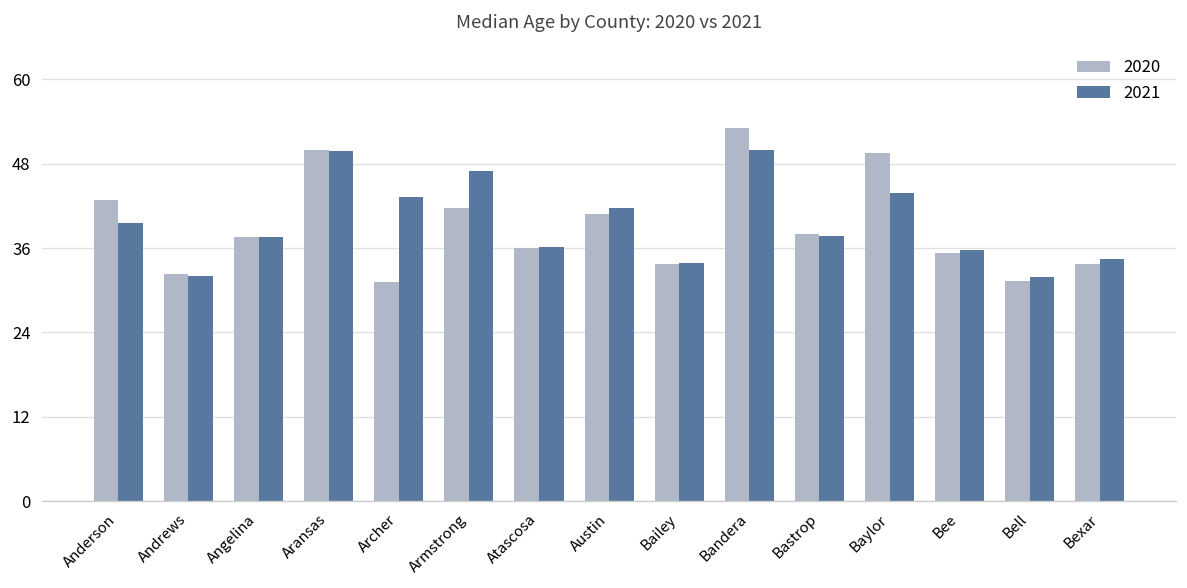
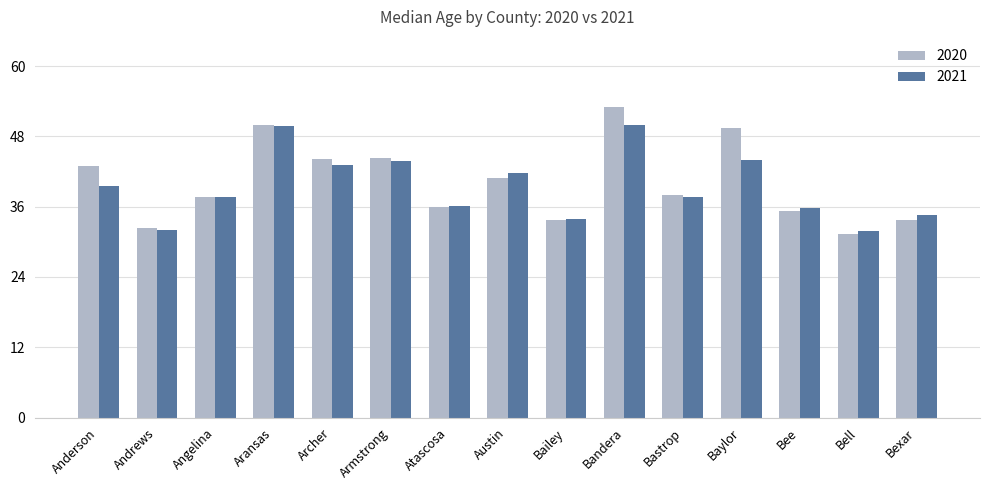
  {
    "2020": {
      "Anderson": 43,
      "Andrews": 32,
      "Angelina": 38,
      "Aransas": 50,
-     "Archer": 31,
-     "Armstrong": 42,
+     "Archer": 44,
+     "Armstrong": 44,
      "Atascosa": 36,
      "Austin": 41,
      "Bailey": 34,
      "Bandera": 53,
      "Bastrop": 38,
      "Baylor": 50,
      "Bee": 35,
      "Bell": 31,
      "Bexar": 34
    },
    "2021": {
      "Anderson": 40,
      "Andrews": 32,
      "Angelina": 38,
      "Aransas": 50,
      "Archer": 43,
-     "Armstrong": 47,
+     "Armstrong": 44,
      "Atascosa": 36,
      "Austin": 42,
      "Bailey": 34,
      "Bandera": 50,
      "Bastrop": 38,
      "Baylor": 44,
      "Bee": 36,
      "Bell": 32,
      "Bexar": 35
    }
  }
